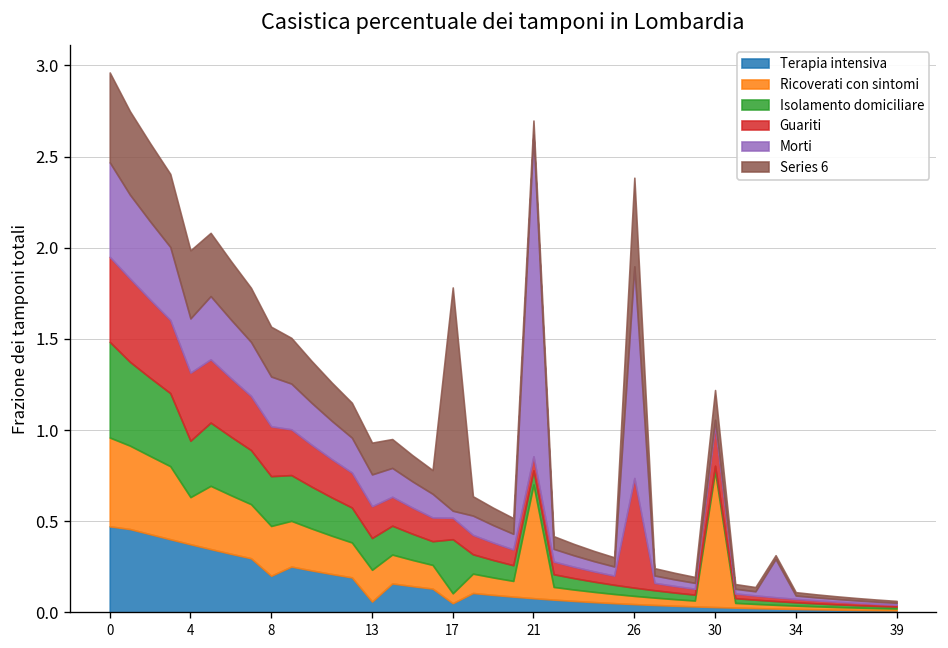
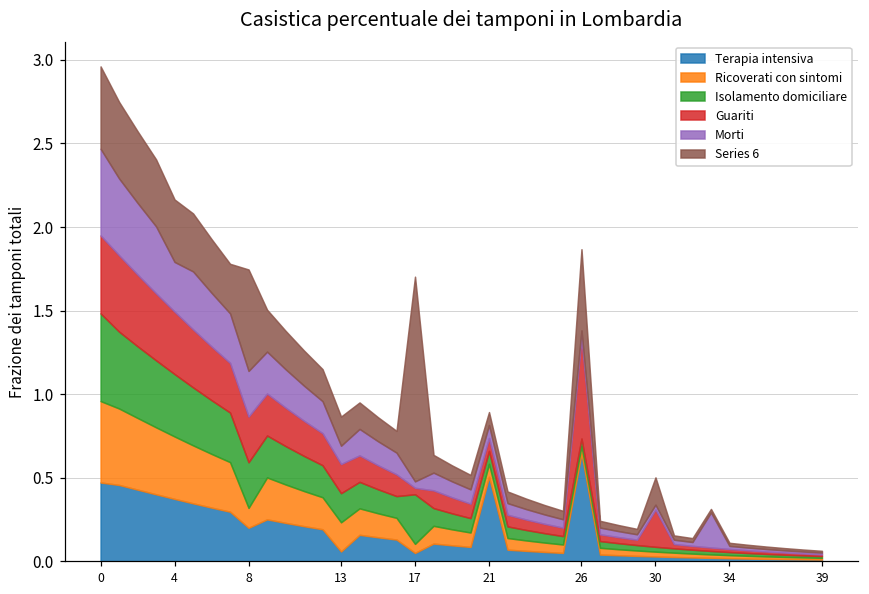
  {
    "Terapia intensiva": {
      "0": 0.47,
      "4": 0.37,
      "8": 0.20,
      "13": 0.06,
      "17": 0.05,
-     "21": 0.08,
-     "26": 0.05,
+     "21": 0.51,
+     "26": 0.64,
      "30": 0.03,
      "34": 0.02
    },
    "Ricoverati con sintomi": {
      "0": 0.49,
-     "4": 0.26,
-     "8": 0.27,
+     "4": 0.37,
+     "8": 0.12,
      "13": 0.17,
      "17": 0.05,
-     "21": 0.62,
+     "21": 0.08,
      "26": 0.05,
-     "30": 0.75,
+     "30": 0.03,
      "34": 0.02
    },
    "Isolamento domiciliare": {
      "0": 0.52,
-     "4": 0.31,
+     "4": 0.37,
      "8": 0.27,
      "13": 0.17,
      "17": 0.30,
      "21": 0.08,
      "26": 0.05,
      "30": 0.03,
      "34": 0.02
    },
    "Guariti": {
      "0": 0.47,
      "4": 0.37,
      "8": 0.27,
      "13": 0.17,
-     "17": 0.12,
+     "17": 0.04,
      "21": 0.08,
      "26": 0.60,
      "30": 0.22,
      "34": 0.02
    },
    "Morti": {
      "0": 0.52,
      "4": 0.30,
      "8": 0.27,
-     "13": 0.17,
+     "13": 0.11,
      "17": 0.04,
-     "21": 1.76,
-     "26": 1.16,
+     "21": 0.08,
+     "26": 0.05,
      "30": 0.03,
      "34": 0.02
    },
    "Series 6": {
      "0": 0.49,
      "4": 0.37,
-     "8": 0.27,
+     "8": 0.61,
      "13": 0.17,
      "17": 1.22,
      "21": 0.08,
      "26": 0.49,
      "30": 0.16,
      "34": 0.02
    }
  }
